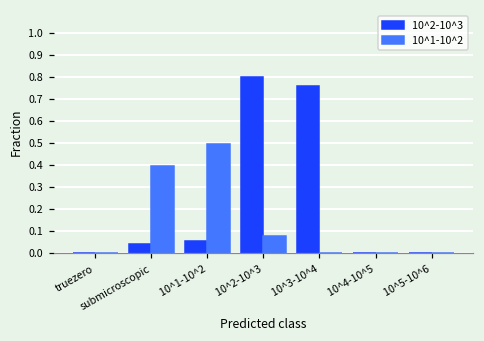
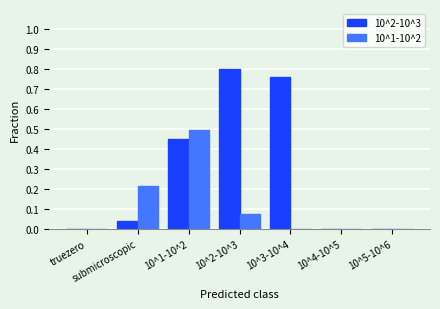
  {
    "10^2-10^3": {
      "truezero": 0.00,
      "submicroscopic": 0.04,
-     "10^1-10^2": 0.06,
+     "10^1-10^2": 0.45,
      "10^2-10^3": 0.80,
      "10^3-10^4": 0.76,
      "10^4-10^5": 0.00,
      "10^5-10^6": 0.00
    },
    "10^1-10^2": {
      "truezero": 0.00,
-     "submicroscopic": 0.39,
+     "submicroscopic": 0.21,
      "10^1-10^2": 0.50,
      "10^2-10^3": 0.08,
      "10^3-10^4": 0.00,
      "10^4-10^5": 0.00,
      "10^5-10^6": 0.00
    }
  }
